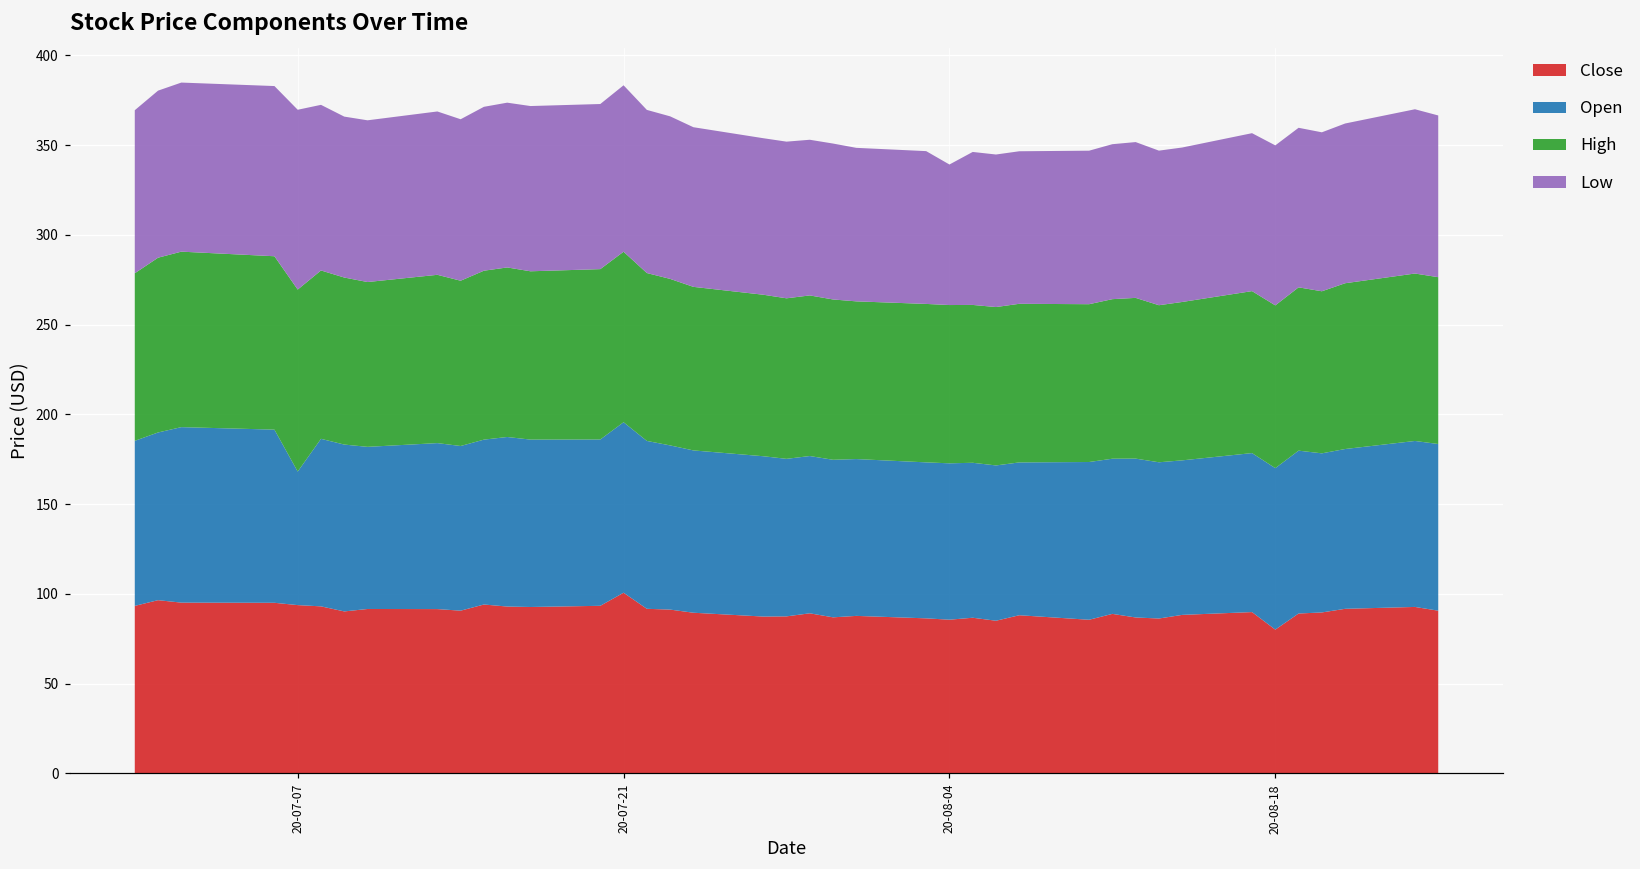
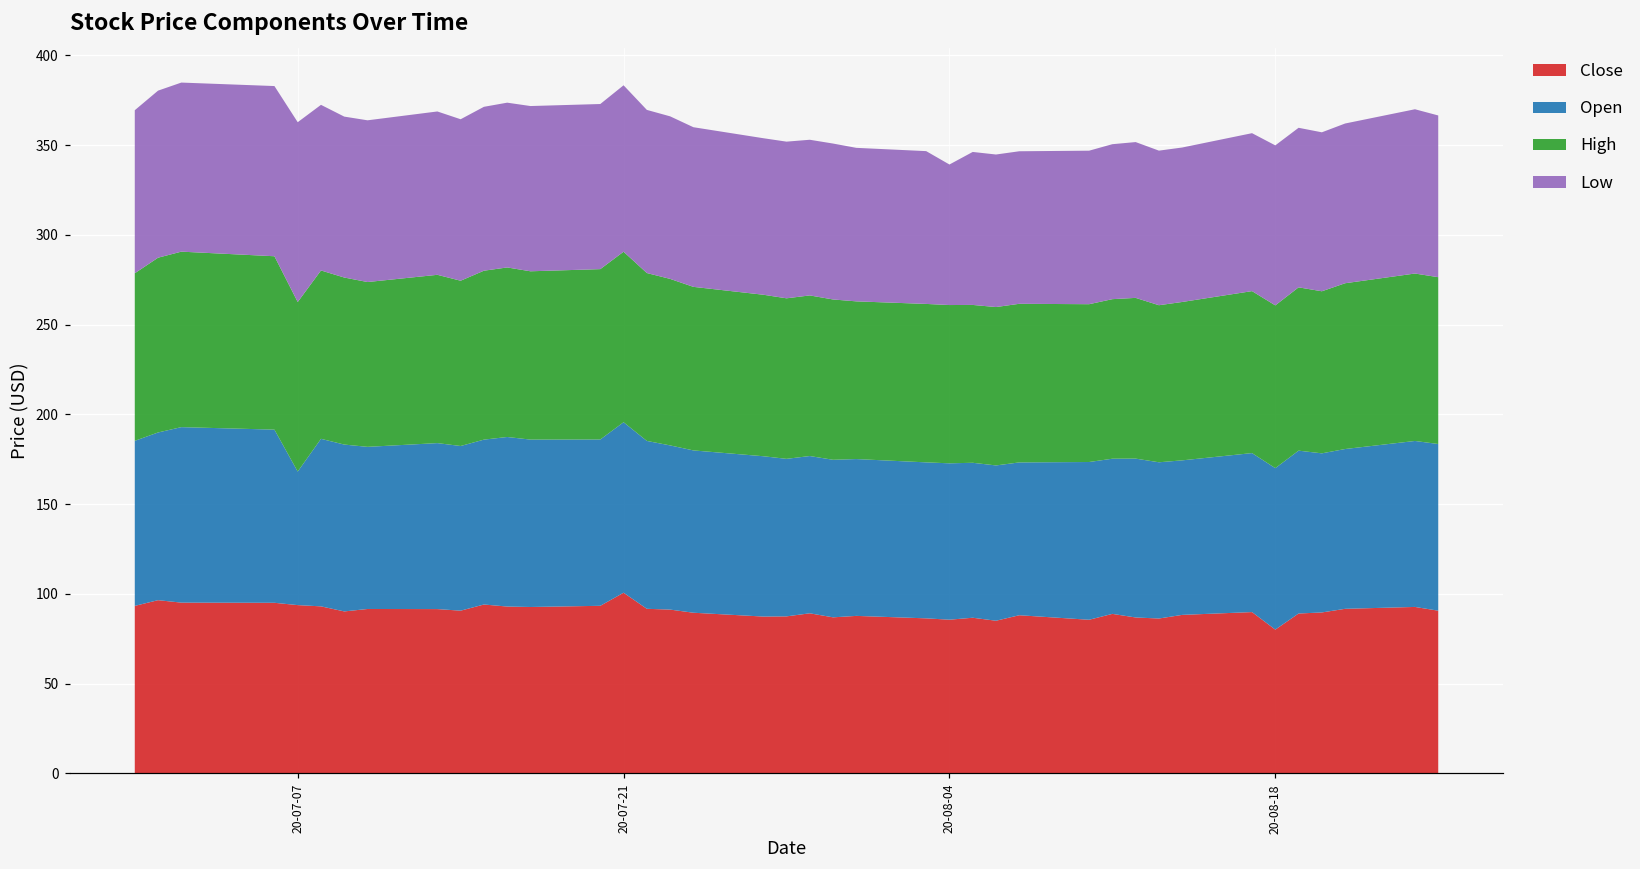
  {
    "Close": {
      "20-07-07": 94,
      "20-07-21": 101,
      "20-08-04": 86,
      "20-08-18": 80
    },
    "Open": {
      "20-07-07": 74,
      "20-07-21": 95,
      "20-08-04": 87,
      "20-08-18": 90
    },
    "High": {
-     "20-07-07": 101,
+     "20-07-07": 94,
      "20-07-21": 95,
      "20-08-04": 88,
      "20-08-18": 91
    },
    "Low": {
      "20-07-07": 100,
      "20-07-21": 93,
      "20-08-04": 78,
      "20-08-18": 89
    }
  }
